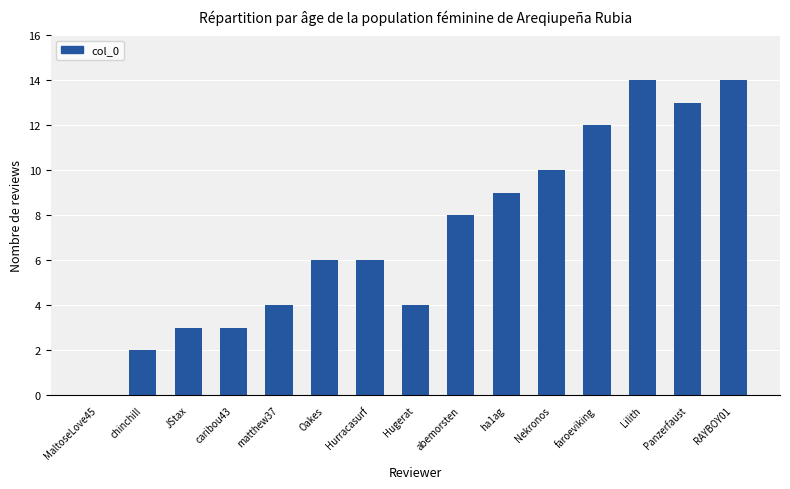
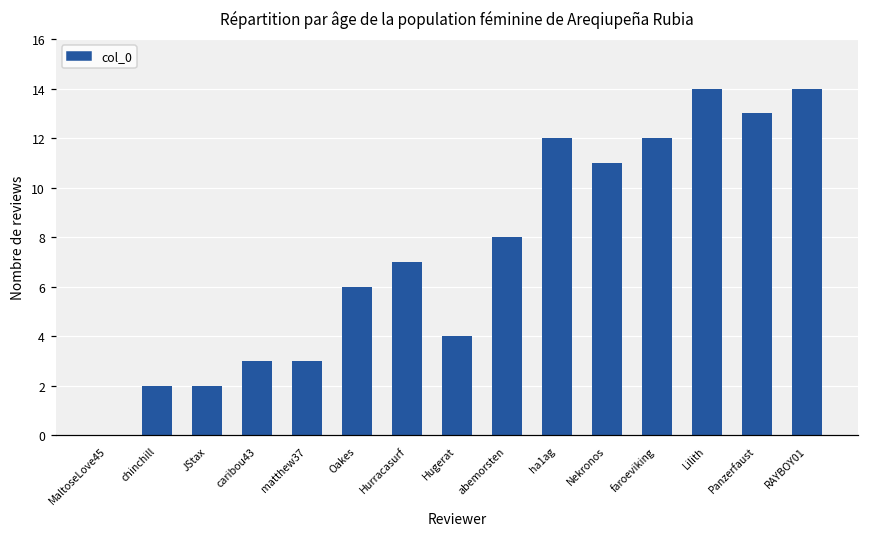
  {
    "MaltoseLove45": 0,
    "chinchill": 2,
-   "JStax": 3,
+   "JStax": 2,
    "caribou43": 3,
-   "matthew37": 4,
+   "matthew37": 3,
    "Oakes": 6,
-   "Hurracasurf": 6,
+   "Hurracasurf": 7,
    "Hugerat": 4,
    "abemorsten": 8,
-   "ha1ag": 9,
-   "Nekronos": 10,
+   "ha1ag": 12,
+   "Nekronos": 11,
    "faroeviking": 12,
    "Lilith": 14,
    "Panzerfaust": 13,
    "RAYBOY01": 14
  }
